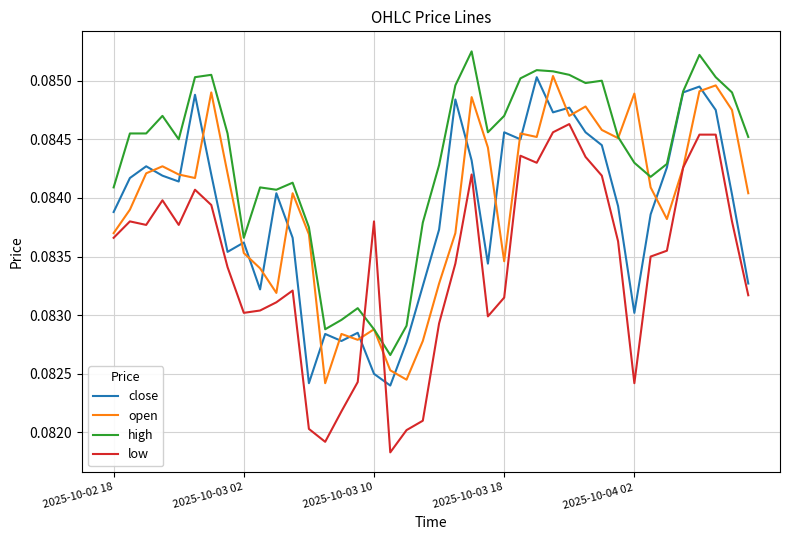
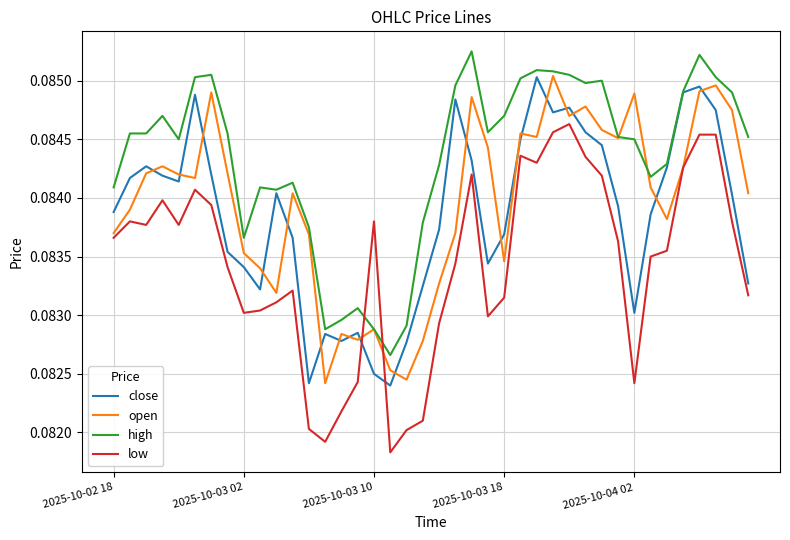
  {
    "close": {
      "2025-10-02 18": 0.08388,
-     "2025-10-03 02": 0.08362,
+     "2025-10-03 02": 0.08341,
      "2025-10-03 10": 0.08250,
-     "2025-10-03 18": 0.08456,
+     "2025-10-03 18": 0.08369,
      "2025-10-04 02": 0.08302
    },
    "open": {
      "2025-10-02 18": 0.08370,
      "2025-10-03 02": 0.08353,
      "2025-10-03 18": 0.08346,
      "2025-10-04 02": 0.08489
    },
    "high": {
      "2025-10-02 18": 0.0841,
      "2025-10-03 02": 0.08366,
      "2025-10-03 18": 0.0847,
-     "2025-10-04 02": 0.0843
+     "2025-10-04 02": 0.0845
    },
    "low": {
      "2025-10-02 18": 0.08366,
      "2025-10-03 02": 0.08302,
      "2025-10-03 10": 0.08380,
      "2025-10-03 18": 0.08315,
      "2025-10-04 02": 0.08242
    }
  }
